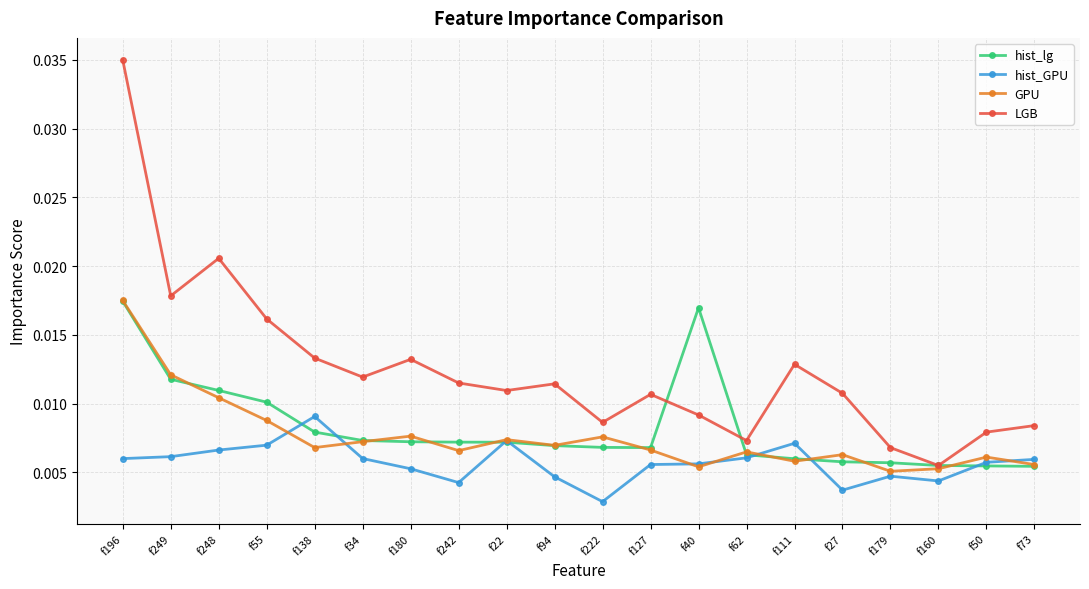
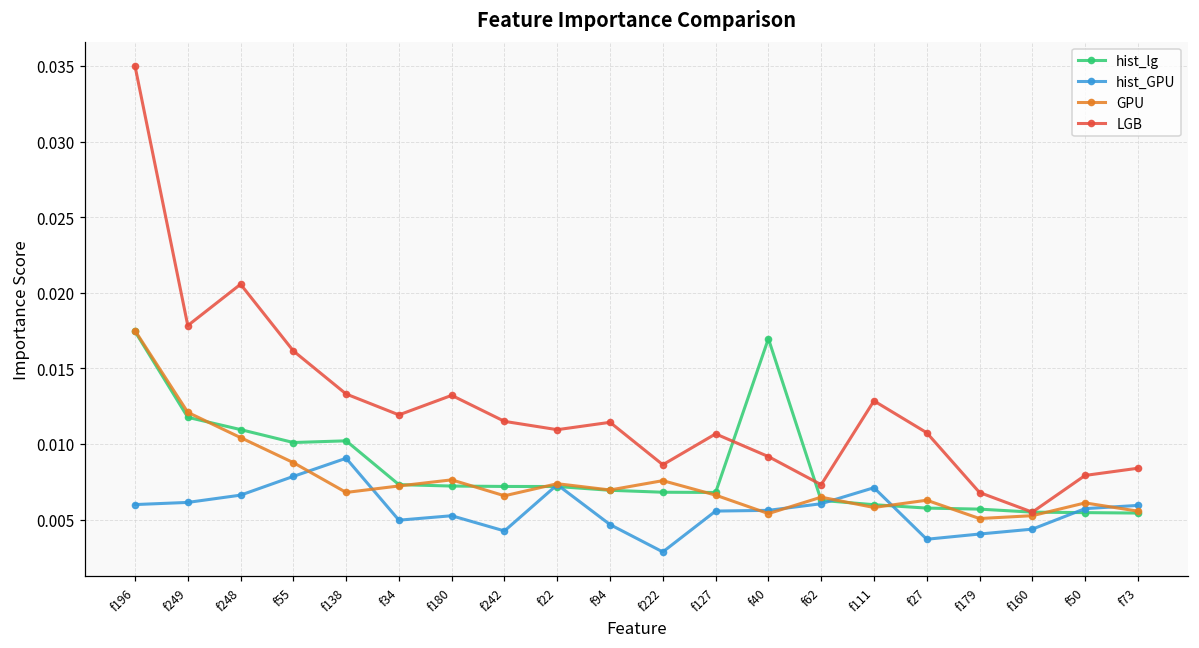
  {
    "hist_lg": {
      "f249": 0.0118,
      "f248": 0.0110,
      "f55": 0.0101,
-     "f138": 0.0079,
+     "f138": 0.0102,
      "f180": 0.0072,
      "f242": 0.0072,
      "f222": 0.0068,
      "f40": 0.0170,
      "f62": 0.0063,
      "f27": 0.0058,
      "f179": 0.0057,
      "f50": 0.0055
    },
    "hist_GPU": {
      "f196": 0.0060,
      "f249": 0.0061,
      "f248": 0.0066,
-     "f55": 0.0070,
+     "f55": 0.0079,
      "f138": 0.0091,
-     "f34": 0.0060,
+     "f34": 0.0050,
      "f180": 0.0053,
      "f242": 0.0042,
      "f94": 0.0047,
      "f222": 0.0029,
      "f127": 0.0056,
      "f40": 0.0056,
      "f62": 0.0060,
      "f111": 0.0071,
      "f27": 0.0037,
-     "f179": 0.0047,
+     "f179": 0.0040,
      "f160": 0.0044,
      "f50": 0.0057,
      "f73": 0.0059
    }
  }
